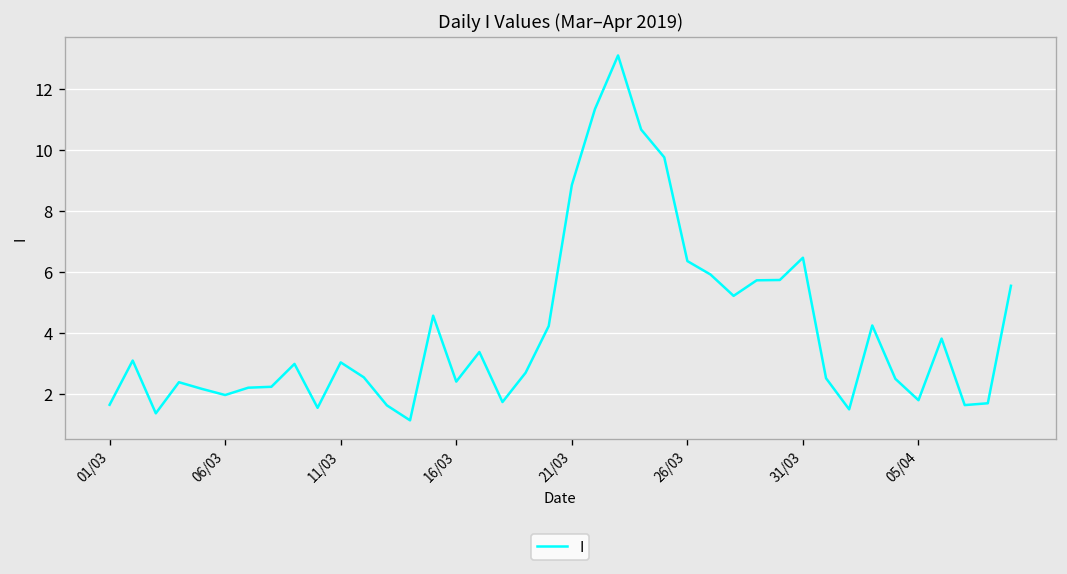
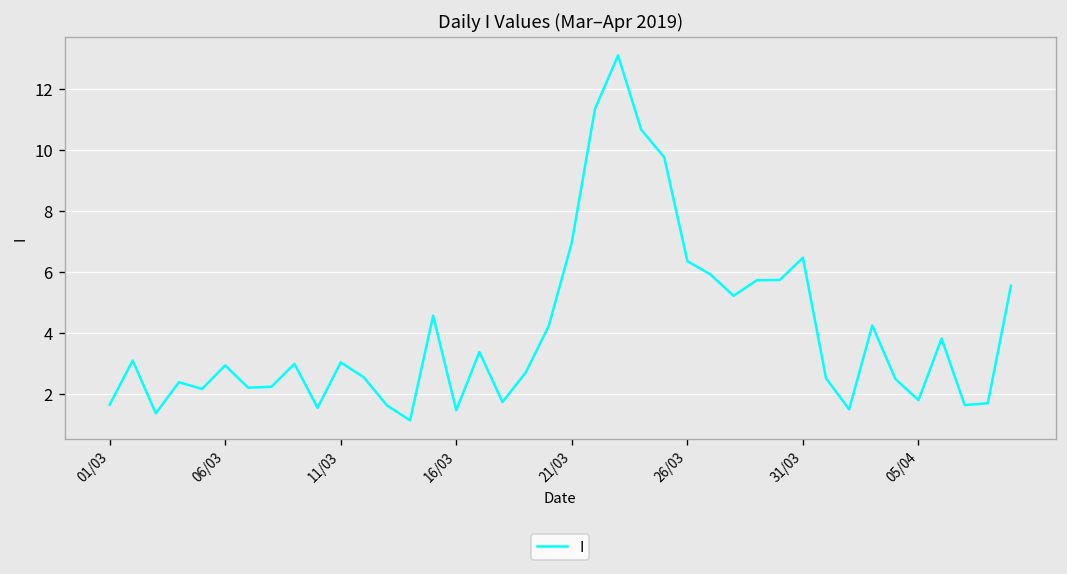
  {
    "01/03": 1.7,
-   "06/03": 2.0,
+   "06/03": 2.9,
    "11/03": 3.0,
-   "16/03": 2.4,
-   "21/03": 8.9,
+   "16/03": 1.5,
+   "21/03": 7.0,
    "26/03": 6.4,
    "31/03": 6.5,
    "05/04": 1.8
  }
